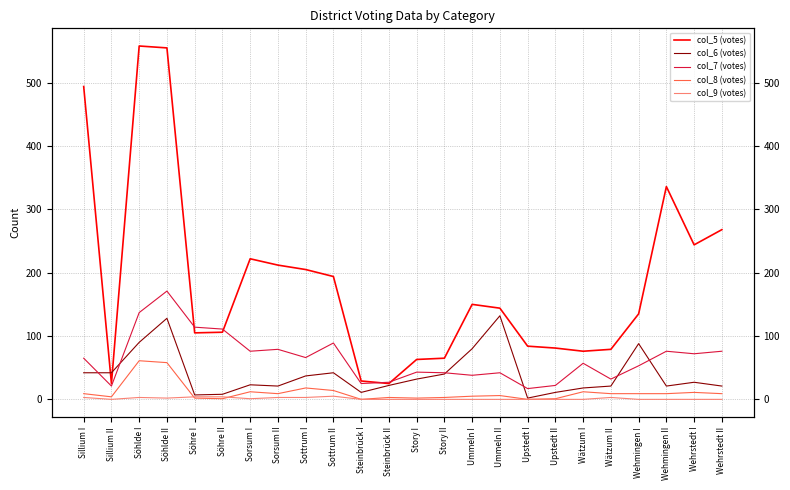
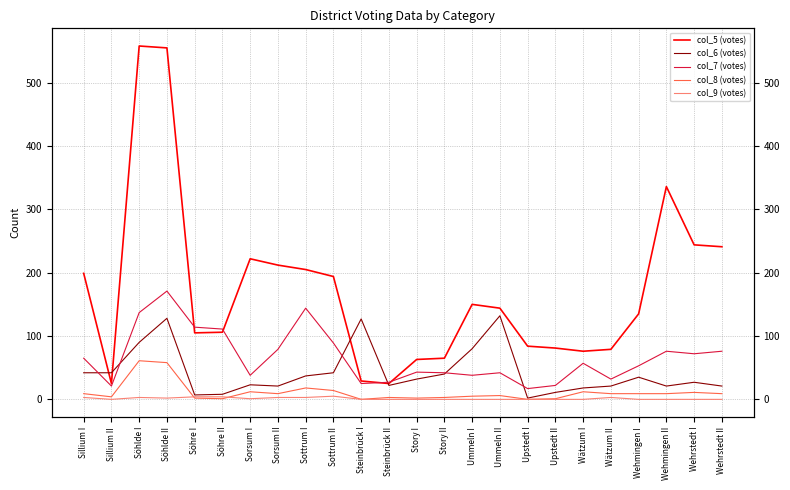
  {
    "col_5 (votes)": {
-     "Sillium I": 490,
+     "Sillium I": 200,
      "Sillium II": 30,
      "Söhlde I": 560,
      "Söhlde II": 560,
      "Söhre I": 110,
      "Söhre II": 110,
      "Sorsum I": 220,
      "Sorsum II": 210,
      "Sottrum I": 210,
      "Sottrum II": 190,
      "Story I": 60,
      "Story II": 70,
      "Ummeln I": 150,
      "Ummeln II": 140,
      "Upstedt I": 80,
      "Upstedt II": 80,
      "Wätzum I": 80,
      "Wätzum II": 80,
      "Wehmingen I": 140,
      "Wehmingen II": 340,
      "Wehrstedt I": 240,
-     "Wehrstedt II": 270
+     "Wehrstedt II": 240
    },
    "col_6 (votes)": {
      "Sillium I": 40,
      "Sillium II": 40,
      "Söhlde I": 90,
      "Söhlde II": 130,
      "Sorsum I": 20,
      "Sorsum II": 20,
      "Sottrum I": 40,
      "Sottrum II": 40,
-     "Steinbrück I": 10,
+     "Steinbrück I": 130,
      "Story I": 30,
      "Ummeln I": 80,
      "Ummeln II": 130,
      "Upstedt II": 10,
      "Wätzum I": 20,
      "Wätzum II": 20,
-     "Wehmingen I": 90,
+     "Wehmingen I": 40,
      "Wehmingen II": 20,
      "Wehrstedt I": 30,
      "Wehrstedt II": 20
    },
    "col_7 (votes)": {
      "Sillium I": 70,
      "Sillium II": 20,
      "Söhlde I": 140,
      "Söhlde II": 170,
      "Söhre I": 110,
      "Söhre II": 110,
-     "Sorsum I": 80,
+     "Sorsum I": 40,
      "Sorsum II": 80,
-     "Sottrum I": 70,
+     "Sottrum I": 140,
      "Sottrum II": 90,
      "Story I": 40,
      "Ummeln I": 40,
      "Ummeln II": 40,
      "Upstedt I": 20,
      "Upstedt II": 20,
      "Wätzum I": 60,
      "Wätzum II": 30,
      "Wehmingen I": 50,
      "Wehmingen II": 80,
      "Wehrstedt I": 70,
      "Wehrstedt II": 80
    }
  }
